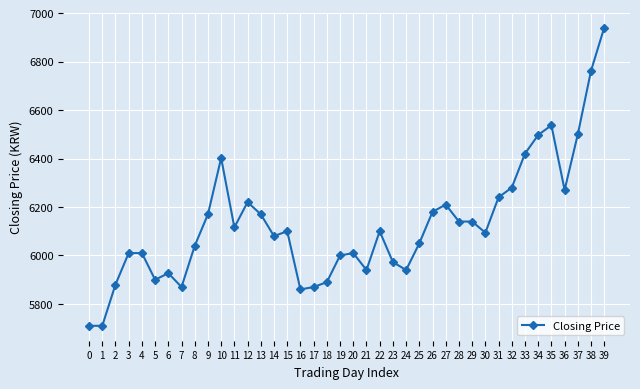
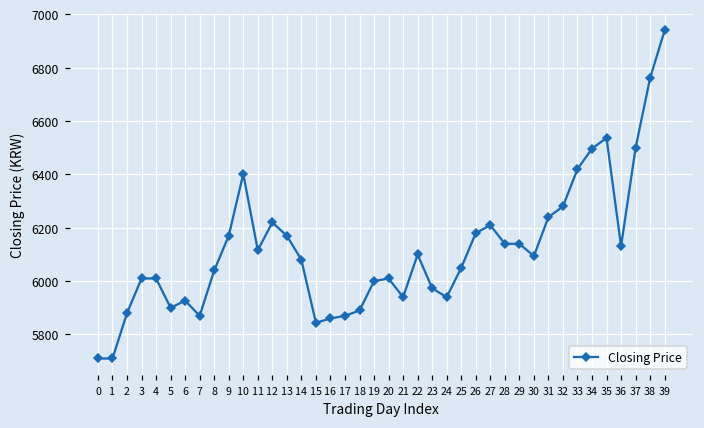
  {
    "0": 5710,
    "1": 5710,
    "2": 5880,
    "3": 6010,
    "4": 6010,
    "5": 5900,
    "6": 5930,
    "7": 5870,
    "8": 6040,
    "9": 6170,
    "10": 6400,
    "11": 6120,
    "12": 6220,
    "13": 6170,
    "14": 6080,
-   "15": 6100,
+   "15": 5840,
    "16": 5860,
    "17": 5870,
    "18": 5890,
    "19": 6000,
    "20": 6010,
    "21": 5940,
    "22": 6100,
    "23": 5970,
    "24": 5940,
    "25": 6050,
    "26": 6180,
    "27": 6210,
    "28": 6140,
    "29": 6140,
    "30": 6090,
    "31": 6240,
    "32": 6280,
    "33": 6420,
    "34": 6500,
    "35": 6540,
-   "36": 6270,
+   "36": 6130,
    "37": 6500,
    "38": 6760,
    "39": 6940
  }
